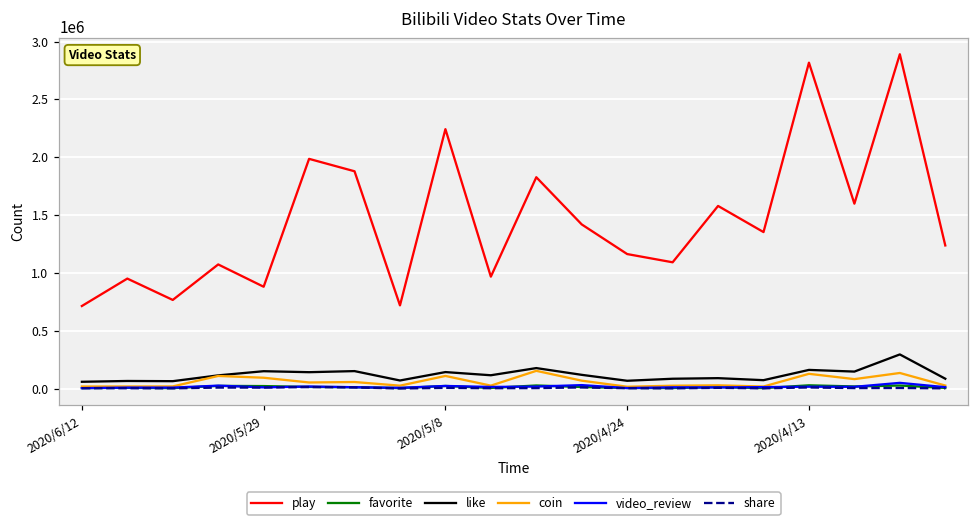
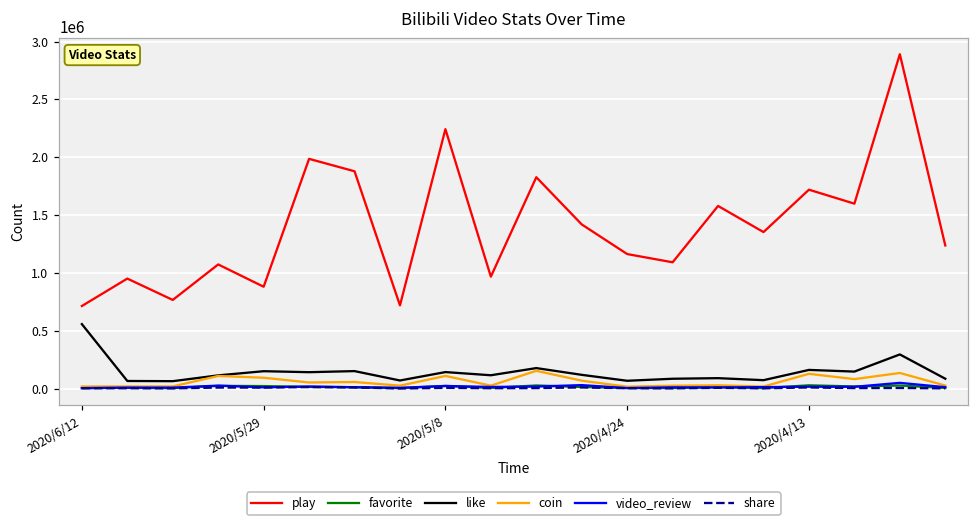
  {
    "play": {
      "2020/6/12": 710000,
      "2020/5/29": 880000,
      "2020/5/8": 2240000,
      "2020/4/24": 1160000,
-     "2020/4/13": 2820000
+     "2020/4/13": 1720000
    },
    "like": {
-     "2020/6/12": 60000,
+     "2020/6/12": 560000,
      "2020/5/29": 150000,
      "2020/5/8": 140000,
      "2020/4/24": 70000,
      "2020/4/13": 160000
    },
    "coin": {
      "2020/5/29": 90000,
      "2020/5/8": 110000,
      "2020/4/13": 130000
    }
  }
